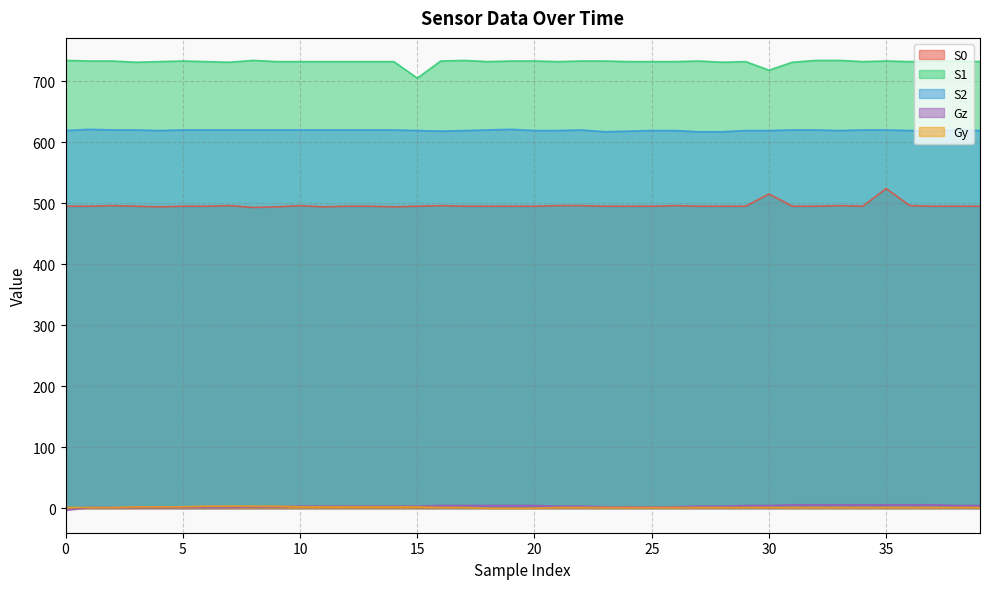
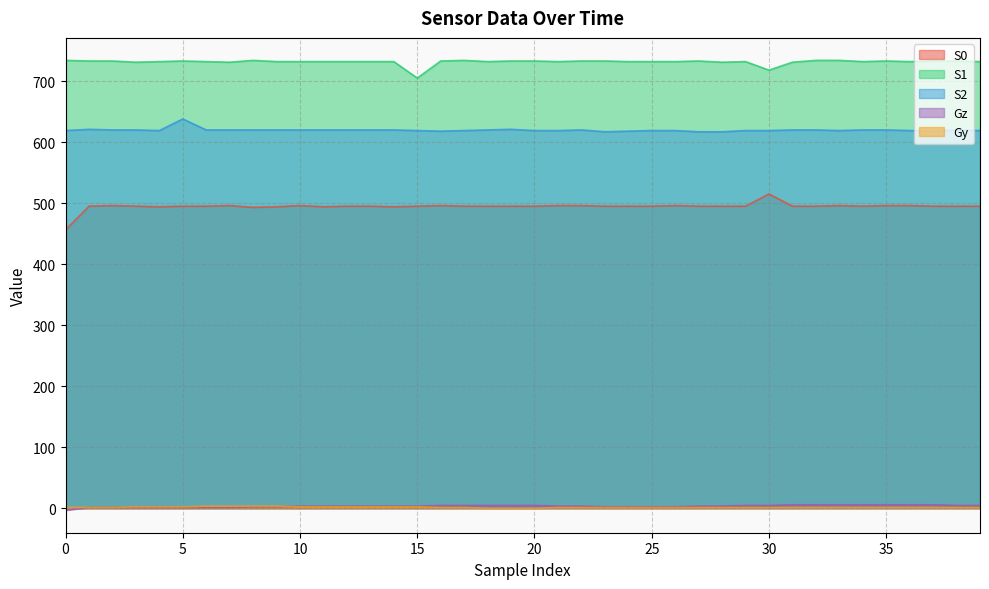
  {
    "S0": {
-     "0": 500,
+     "0": 460,
      "5": 500,
      "10": 500,
      "15": 500,
      "20": 500,
      "25": 500,
      "30": 520,
-     "35": 520
+     "35": 500
    },
    "S1": {
      "0": 730,
      "5": 730,
      "10": 730,
      "15": 710,
      "20": 730,
      "25": 730,
      "30": 720,
      "35": 730
    },
    "S2": {
      "0": 620,
-     "5": 620,
+     "5": 640,
      "10": 620,
      "15": 620,
      "20": 620,
      "25": 620,
      "30": 620,
      "35": 620
    },
    "Gy": {
      "20": 0,
      "35": 0
    }
  }
